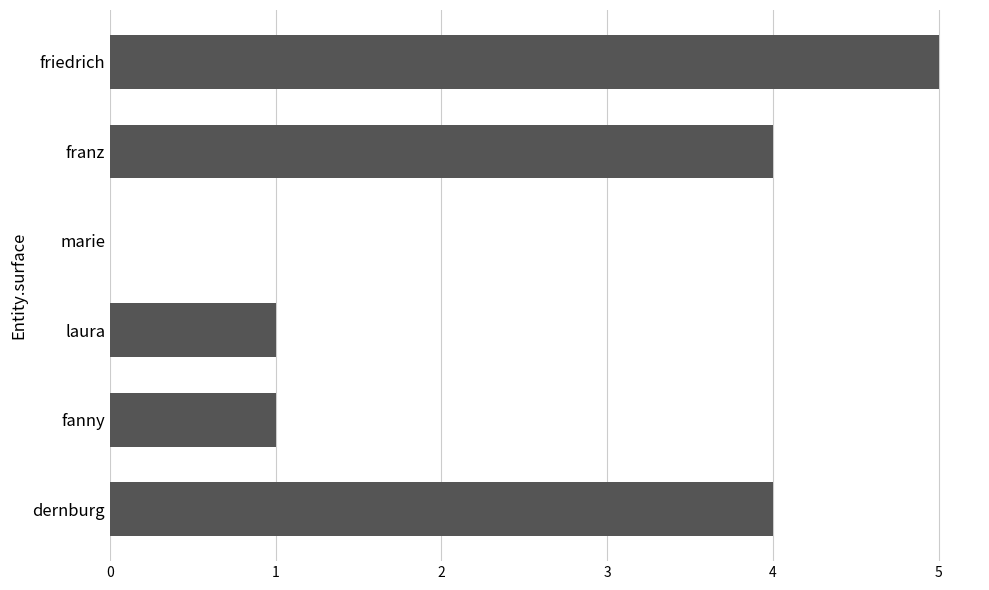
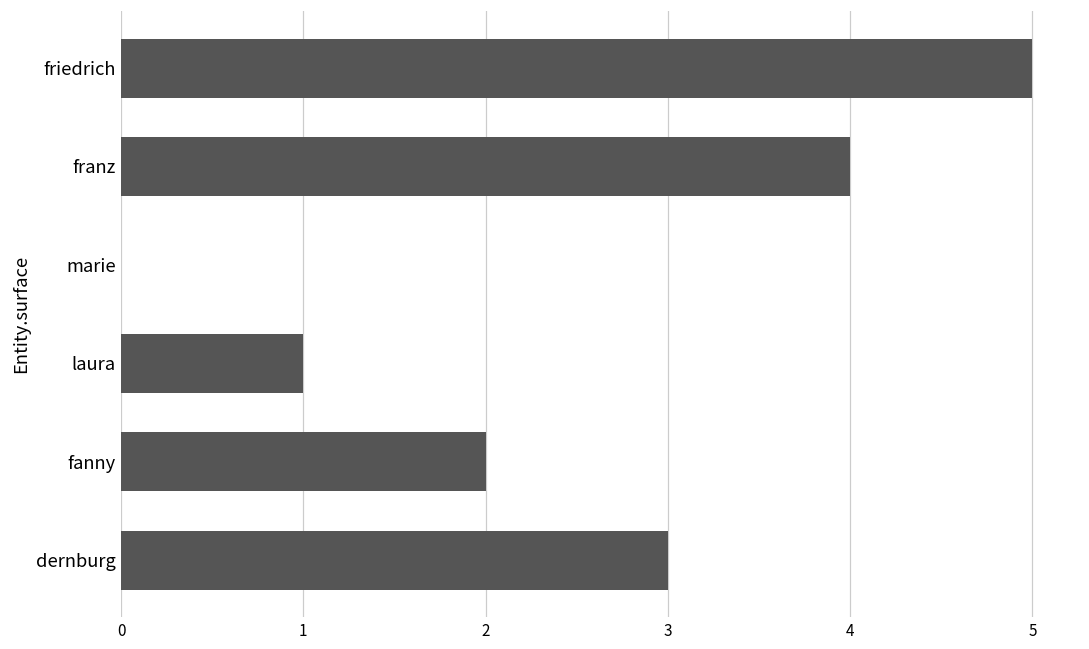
  {
    "friedrich": 5,
    "franz": 4,
    "marie": 0,
    "laura": 1,
-   "fanny": 1,
-   "dernburg": 4
+   "fanny": 2,
+   "dernburg": 3
  }
